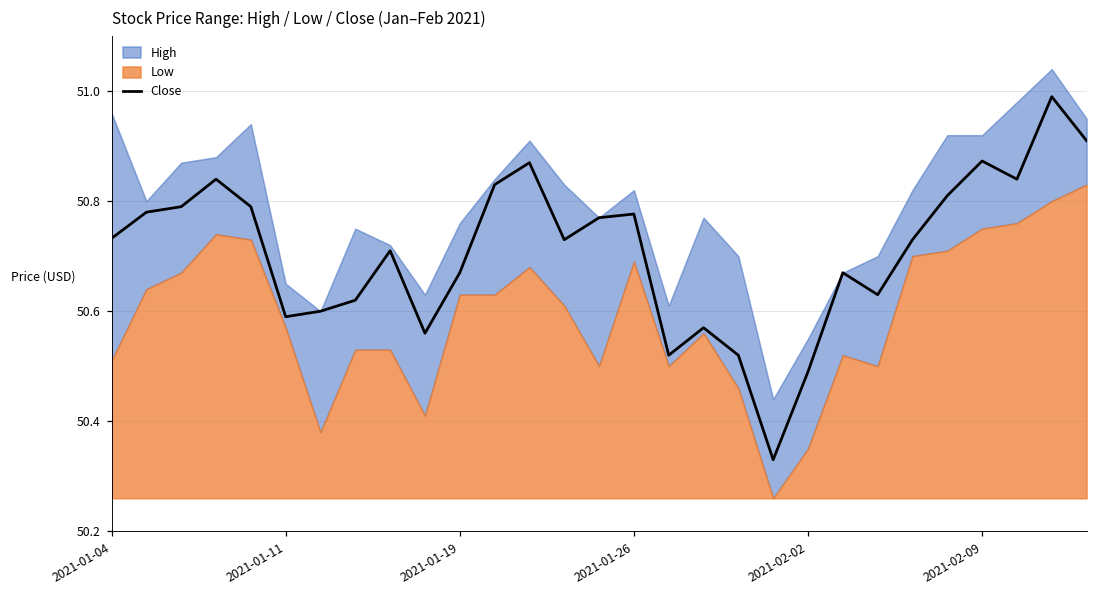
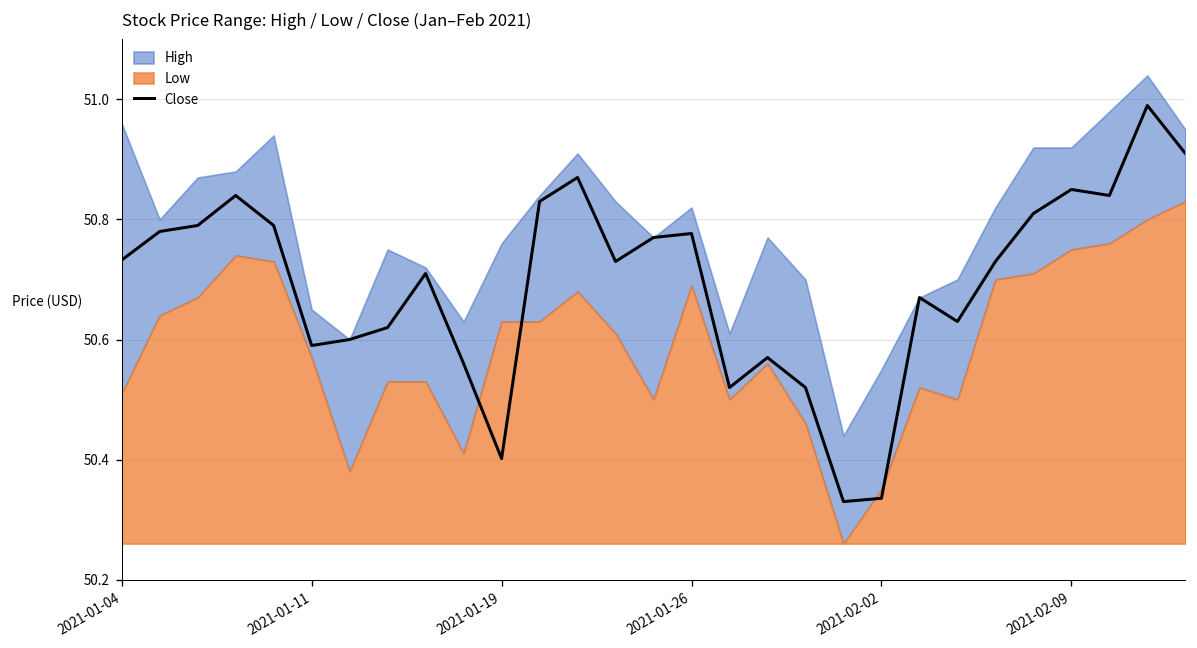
  {
    "Close": {
      "2021-01-04": 50.73,
      "2021-01-11": 50.59,
-     "2021-01-19": 50.67,
+     "2021-01-19": 50.40,
      "2021-01-26": 50.78,
-     "2021-02-02": 50.49,
-     "2021-02-09": 50.87
+     "2021-02-02": 50.34,
+     "2021-02-09": 50.85
    },
    "Low": {
      "2021-01-04": 50.51,
      "2021-01-11": 50.57,
      "2021-01-19": 50.63,
      "2021-01-26": 50.69,
      "2021-02-02": 50.35,
      "2021-02-09": 50.75
    }
  }
